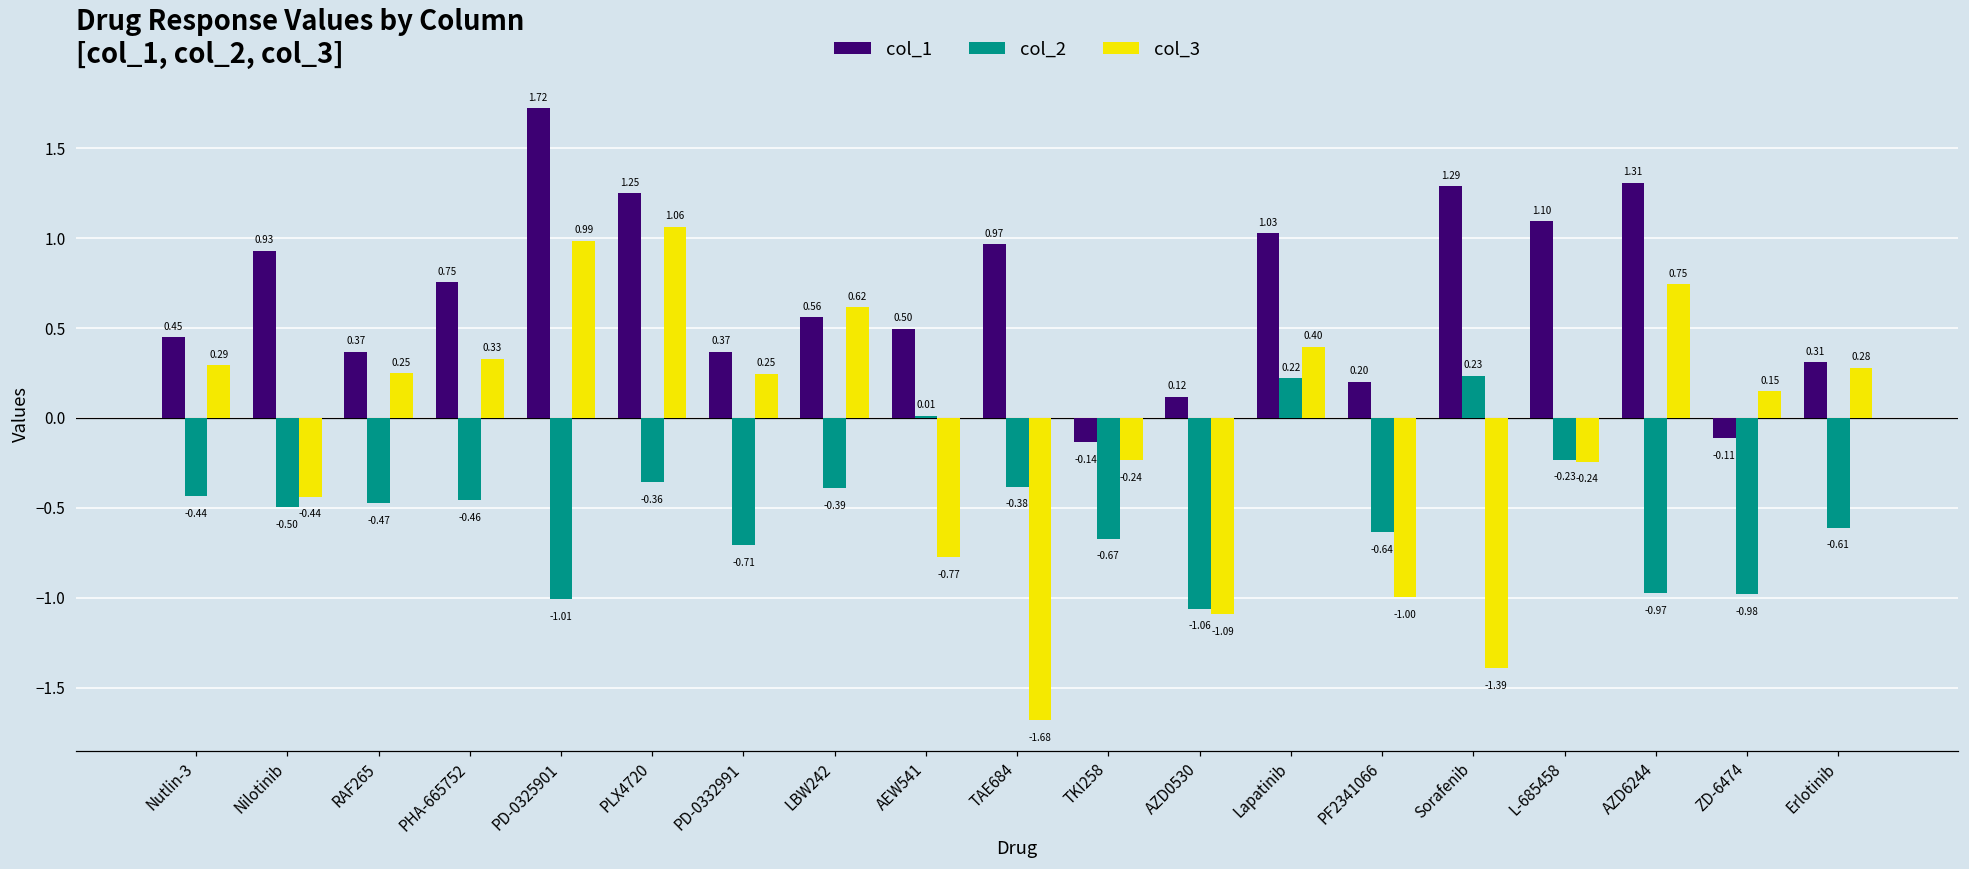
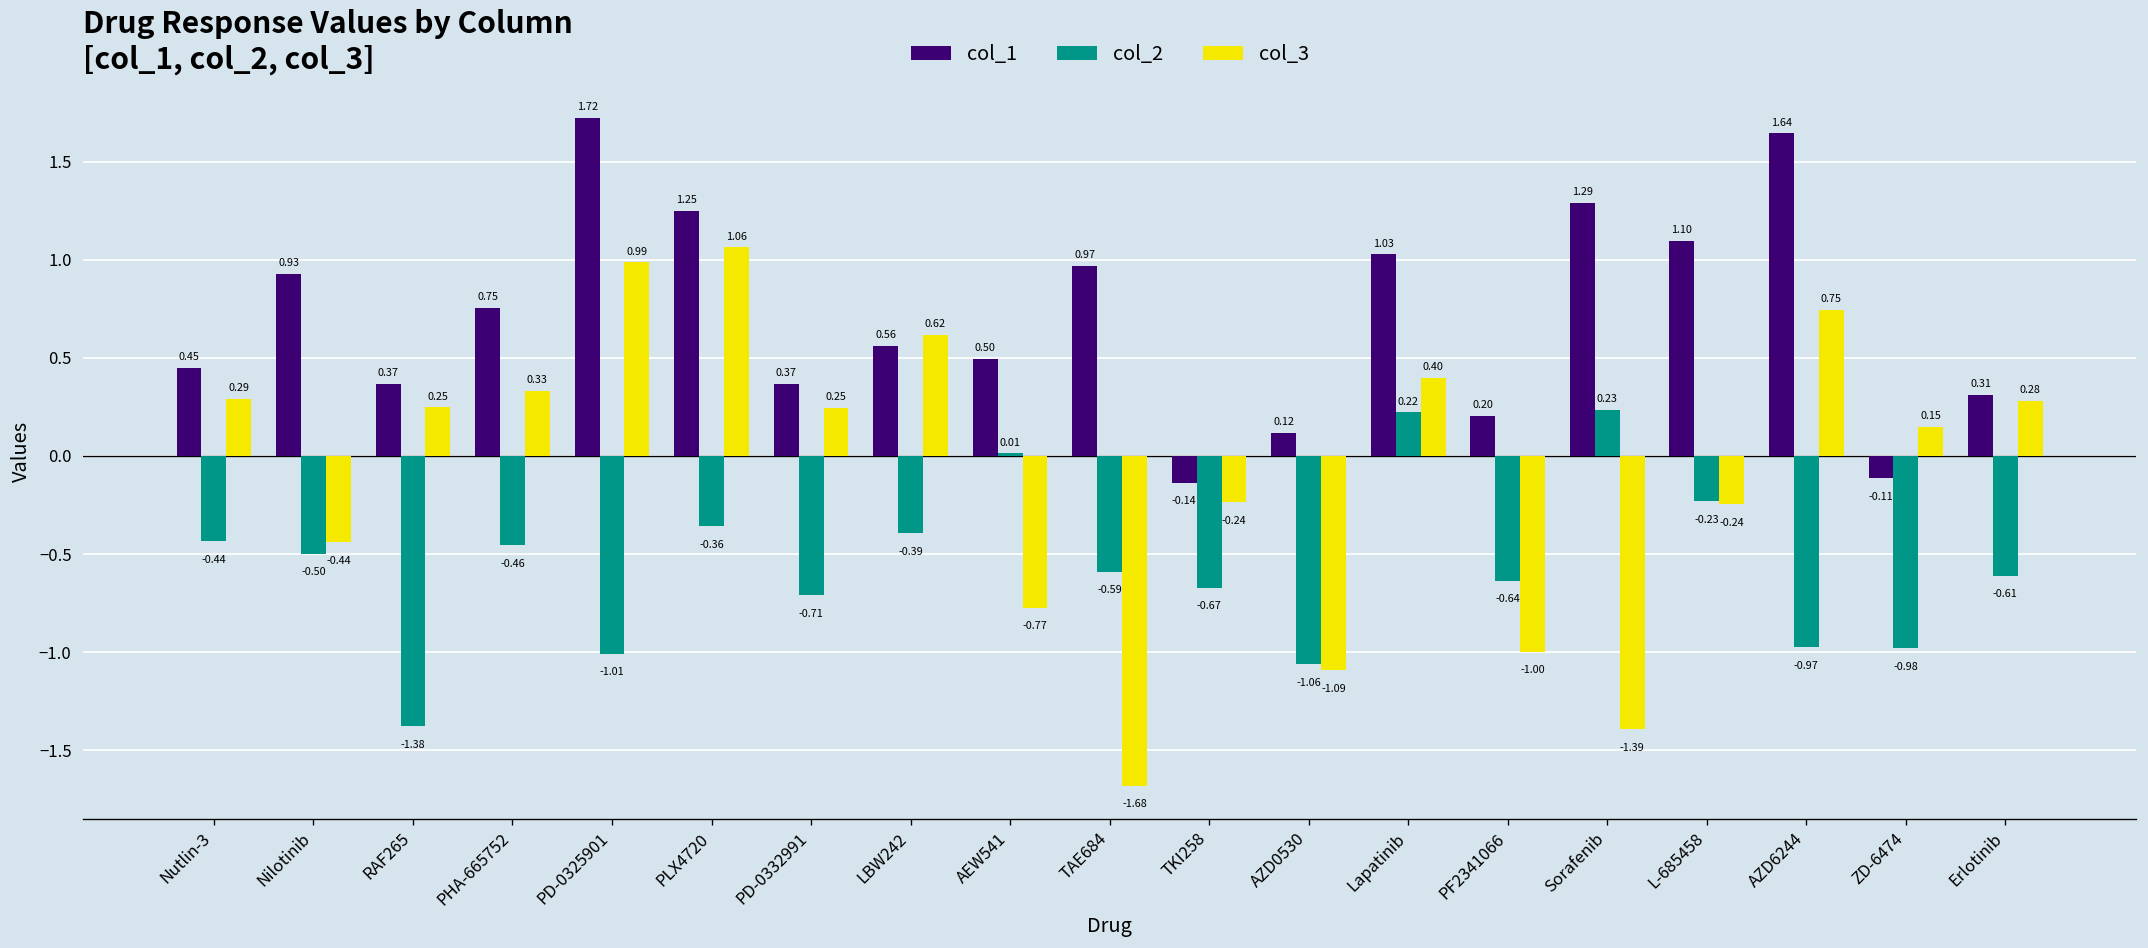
  {
    "col_1": {
      "Nutlin-3": 0.45,
      "Nilotinib": 0.93,
      "RAF265": 0.37,
      "PHA-665752": 0.75,
      "PD-0325901": 1.72,
      "PLX4720": 1.25,
      "PD-0332991": 0.37,
      "LBW242": 0.56,
      "AEW541": 0.50,
      "TAE684": 0.97,
      "TKI258": -0.14,
      "AZD0530": 0.12,
      "Lapatinib": 1.03,
      "PF2341066": 0.20,
      "Sorafenib": 1.29,
      "L-685458": 1.10,
-     "AZD6244": 1.31,
+     "AZD6244": 1.64,
      "ZD-6474": -0.11,
      "Erlotinib": 0.31
    },
    "col_2": {
      "Nutlin-3": -0.44,
      "Nilotinib": -0.50,
-     "RAF265": -0.47,
+     "RAF265": -1.38,
      "PHA-665752": -0.46,
      "PD-0325901": -1.01,
      "PLX4720": -0.36,
      "PD-0332991": -0.71,
      "LBW242": -0.39,
      "AEW541": 0.01,
-     "TAE684": -0.38,
+     "TAE684": -0.59,
      "TKI258": -0.67,
      "AZD0530": -1.06,
      "Lapatinib": 0.22,
      "PF2341066": -0.64,
      "Sorafenib": 0.23,
      "L-685458": -0.23,
      "AZD6244": -0.97,
      "ZD-6474": -0.98,
      "Erlotinib": -0.61
    },
    "col_3": {
      "Nutlin-3": 0.29,
      "Nilotinib": -0.44,
      "RAF265": 0.25,
      "PHA-665752": 0.33,
      "PD-0325901": 0.99,
      "PLX4720": 1.06,
      "PD-0332991": 0.25,
      "LBW242": 0.62,
      "AEW541": -0.77,
      "TAE684": -1.68,
      "TKI258": -0.24,
      "AZD0530": -1.09,
      "Lapatinib": 0.40,
      "PF2341066": -1.00,
      "Sorafenib": -1.39,
      "L-685458": -0.24,
      "AZD6244": 0.75,
      "ZD-6474": 0.15,
      "Erlotinib": 0.28
    }
  }
